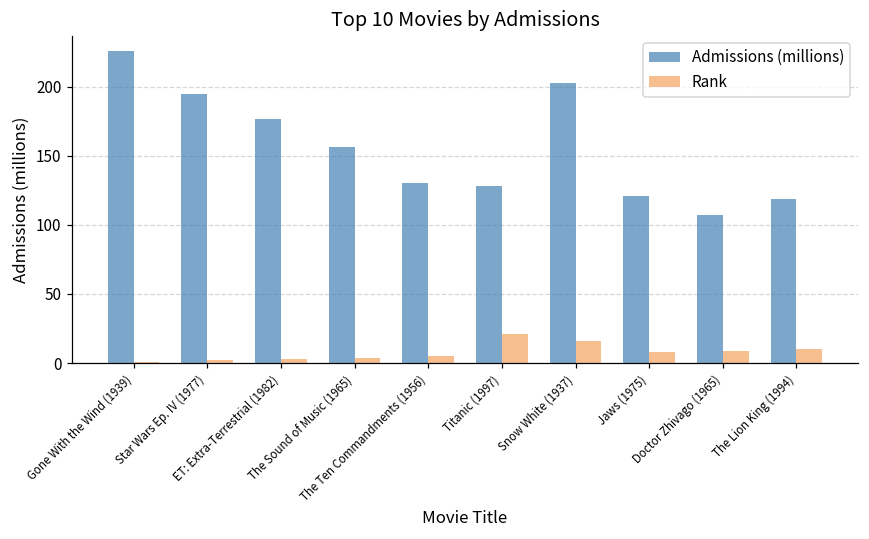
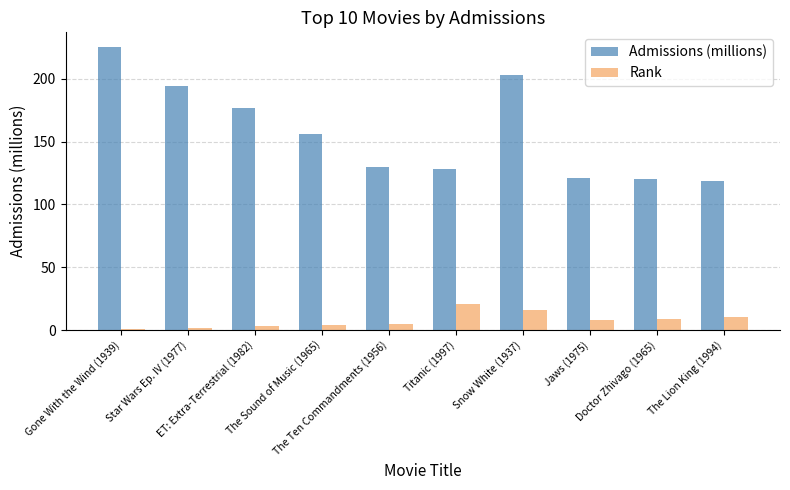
  {
    "Admissions (millions)": {
      "Gone With the Wind (1939)": 226,
      "Star Wars Ep. IV (1977)": 194,
      "ET: Extra-Terrestrial (1982)": 177,
      "The Sound of Music (1965)": 156,
      "The Ten Commandments (1956)": 130,
      "Titanic (1997)": 128,
      "Snow White (1937)": 203,
      "Jaws (1975)": 121,
-     "Doctor Zhivago (1965)": 107,
+     "Doctor Zhivago (1965)": 120,
      "The Lion King (1994)": 119
    },
    "Rank": {
      "Star Wars Ep. IV (1977)": 2,
      "ET: Extra-Terrestrial (1982)": 3,
      "The Sound of Music (1965)": 4,
      "The Ten Commandments (1956)": 5,
      "Titanic (1997)": 21,
      "Snow White (1937)": 16,
      "Jaws (1975)": 8,
      "Doctor Zhivago (1965)": 9,
      "The Lion King (1994)": 10
    }
  }
